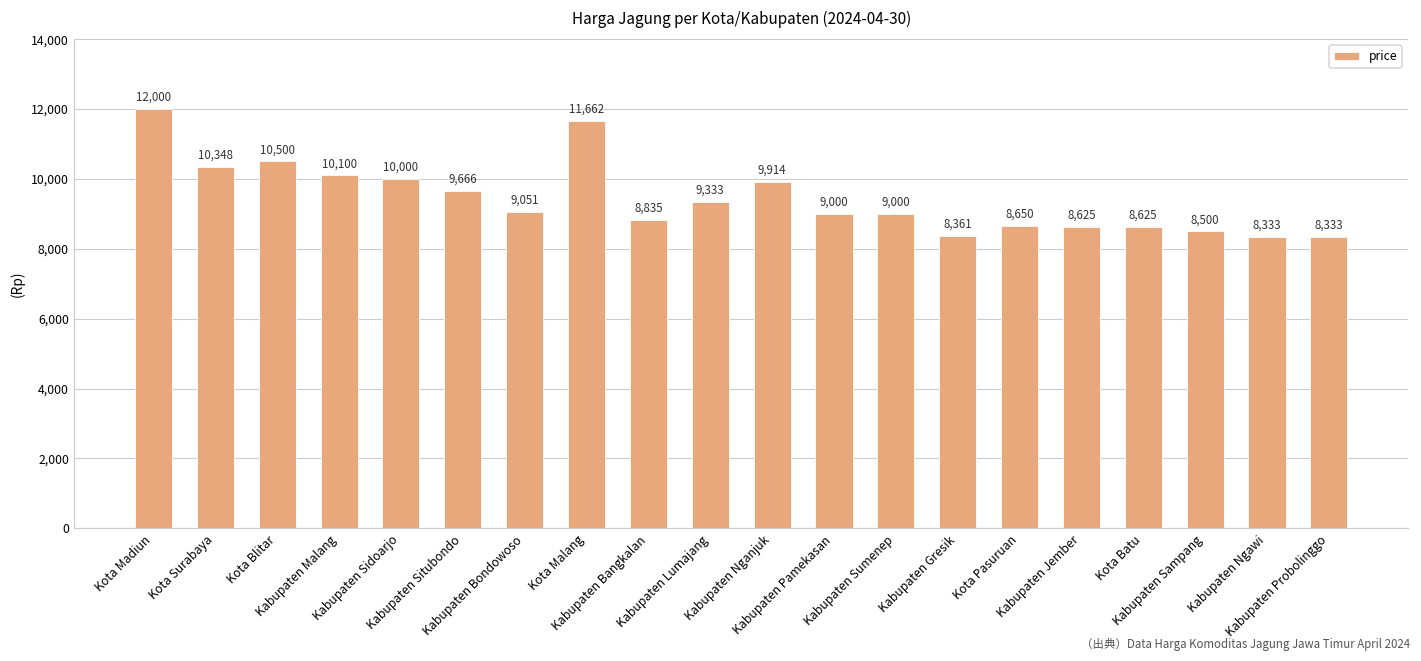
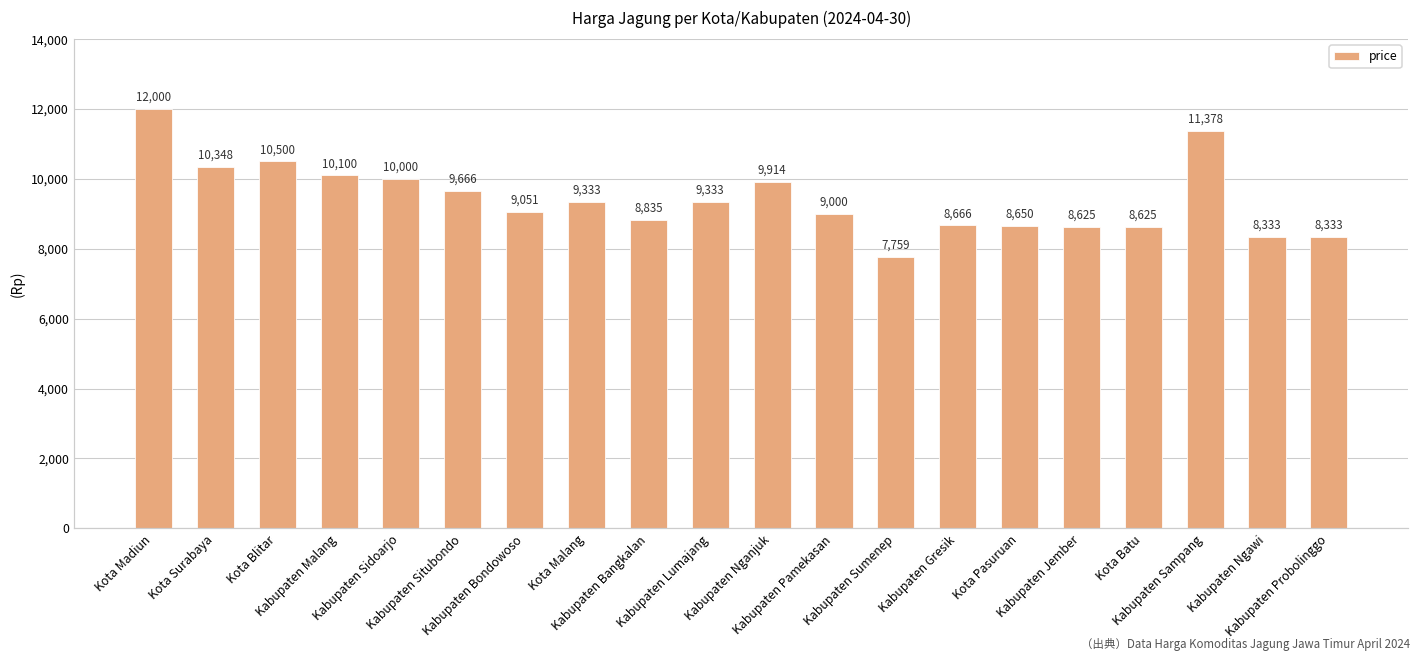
  {
    "Kota Madiun": "12,000",
    "Kota Surabaya": "10,348",
    "Kota Blitar": "10,500",
    "Kabupaten Malang": "10,100",
    "Kabupaten Sidoarjo": "10,000",
    "Kabupaten Situbondo": "9,666",
    "Kabupaten Bondowoso": "9,051",
-   "Kota Malang": "11,662",
+   "Kota Malang": "9,333",
    "Kabupaten Bangkalan": "8,835",
    "Kabupaten Lumajang": "9,333",
    "Kabupaten Nganjuk": "9,914",
    "Kabupaten Pamekasan": "9,000",
-   "Kabupaten Sumenep": "9,000",
-   "Kabupaten Gresik": "8,361",
+   "Kabupaten Sumenep": "7,759",
+   "Kabupaten Gresik": "8,666",
    "Kota Pasuruan": "8,650",
    "Kabupaten Jember": "8,625",
    "Kota Batu": "8,625",
-   "Kabupaten Sampang": "8,500",
+   "Kabupaten Sampang": "11,378",
    "Kabupaten Ngawi": "8,333",
    "Kabupaten Probolinggo": "8,333"
  }
